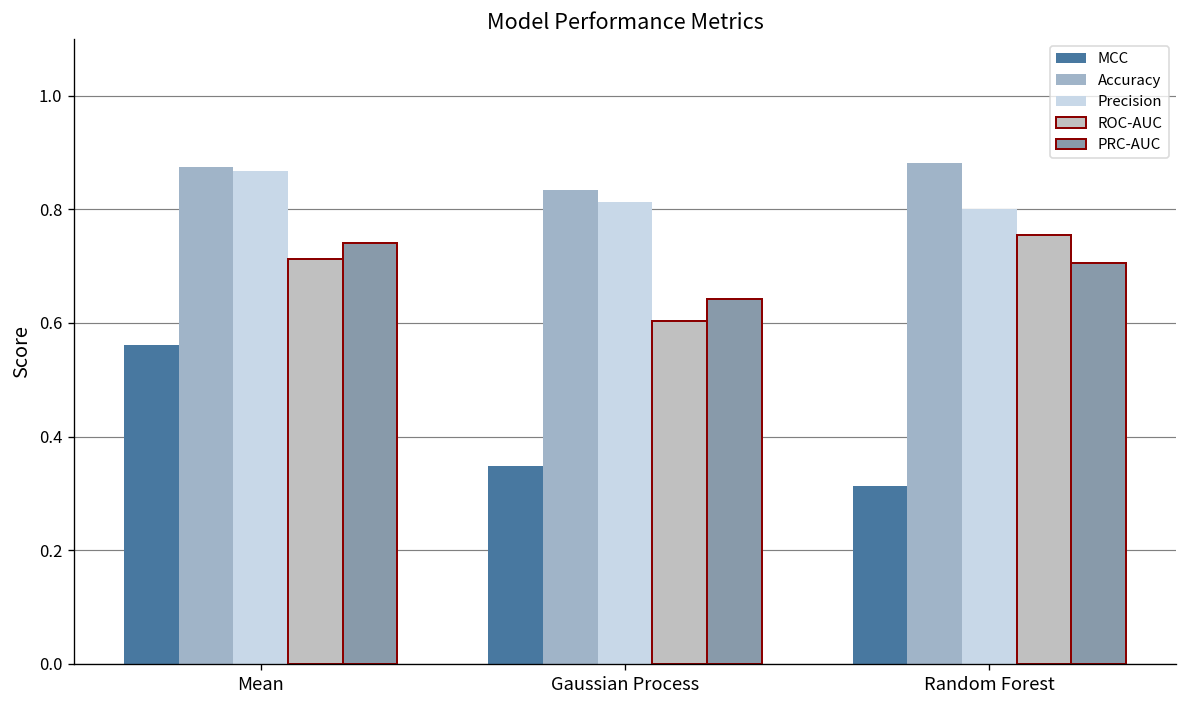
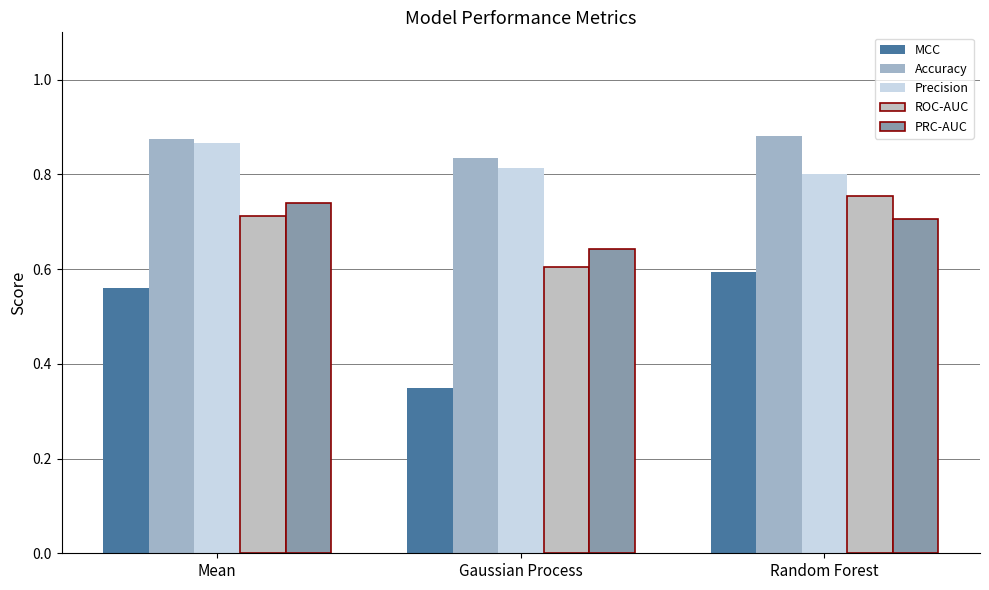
  {
    "MCC": {
      "Mean": 0.56,
      "Gaussian Process": 0.35,
-     "Random Forest": 0.31
+     "Random Forest": 0.59
    }
  }
